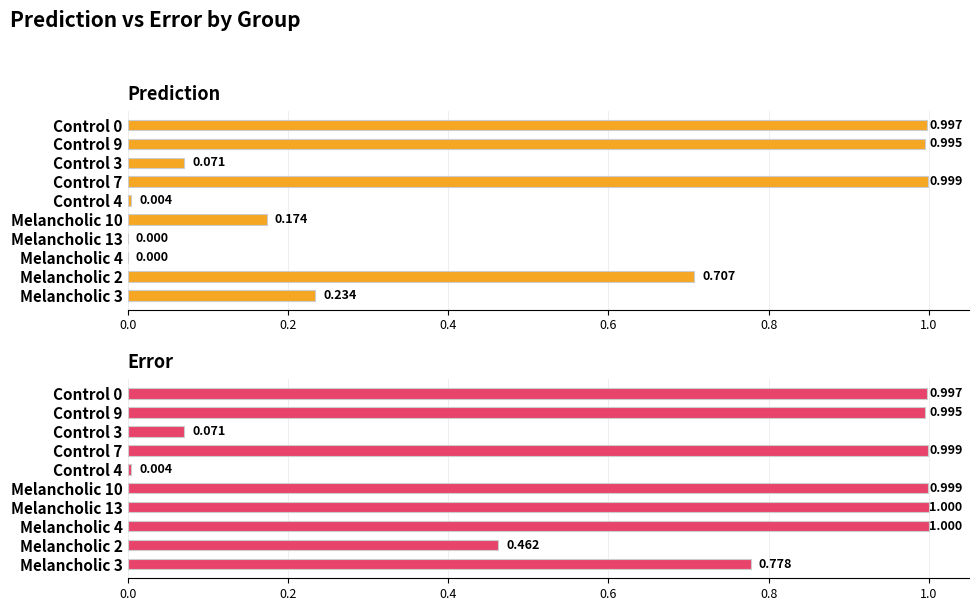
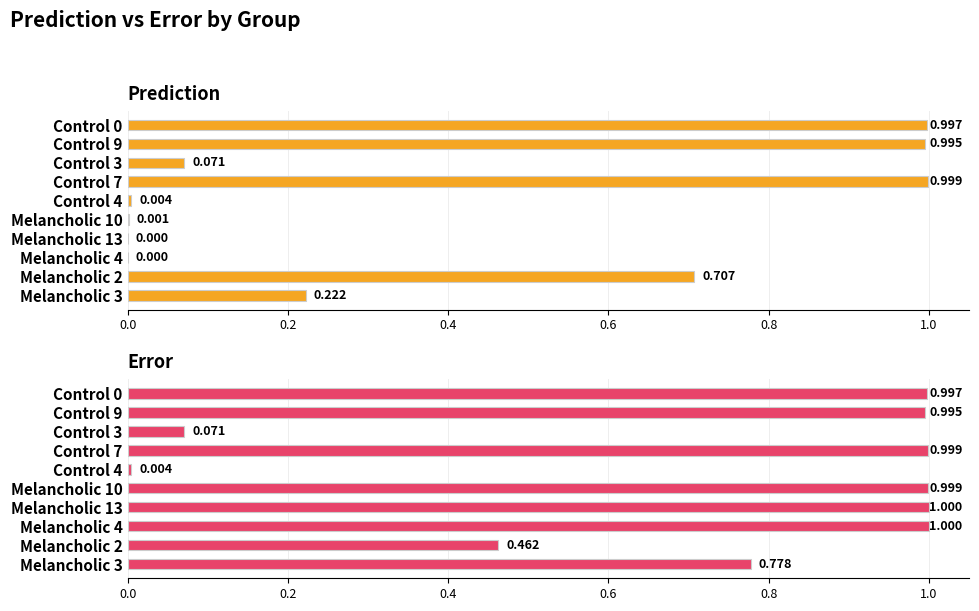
  {
    "Prediction": {
      "Control 0": 0.997,
      "Control 9": 0.995,
      "Control 3": 0.071,
      "Control 7": 0.999,
      "Control 4": 0.004,
-     "Melancholic 10": 0.174,
+     "Melancholic 10": 0.001,
      "Melancholic 13": 0.000,
      "Melancholic 4": 0.000,
      "Melancholic 2": 0.707,
-     "Melancholic 3": 0.234
+     "Melancholic 3": 0.222
    },
    "Error": {
      "Control 0": 0.997,
      "Control 9": 0.995,
      "Control 3": 0.071,
      "Control 7": 0.999,
      "Control 4": 0.004,
      "Melancholic 10": 0.999,
      "Melancholic 13": 1.000,
      "Melancholic 4": 1.000,
      "Melancholic 2": 0.462,
      "Melancholic 3": 0.778
    }
  }
